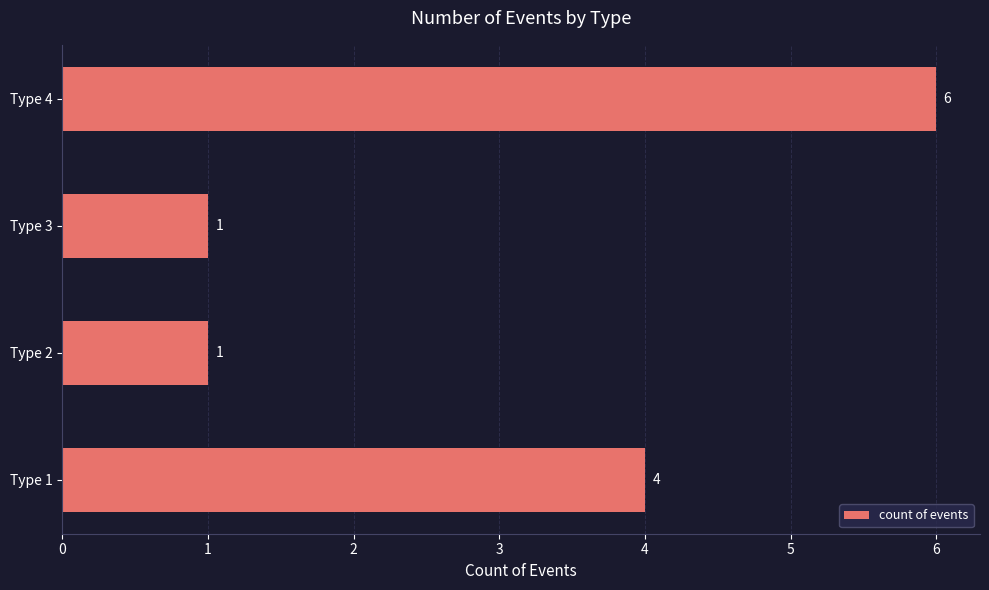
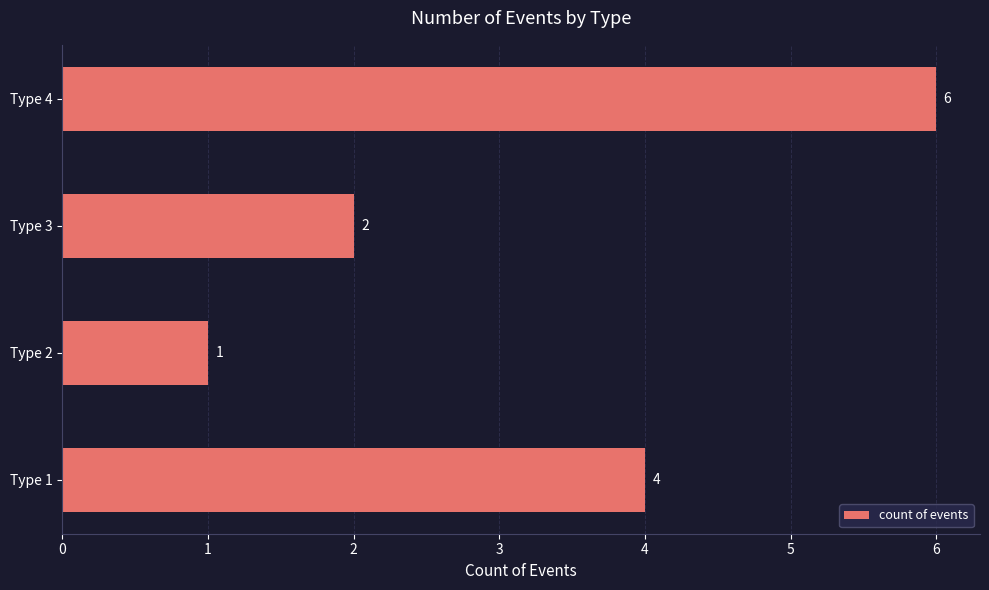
  {
    "Type 4": 6,
-   "Type 3": 1,
+   "Type 3": 2,
    "Type 2": 1,
    "Type 1": 4
  }
